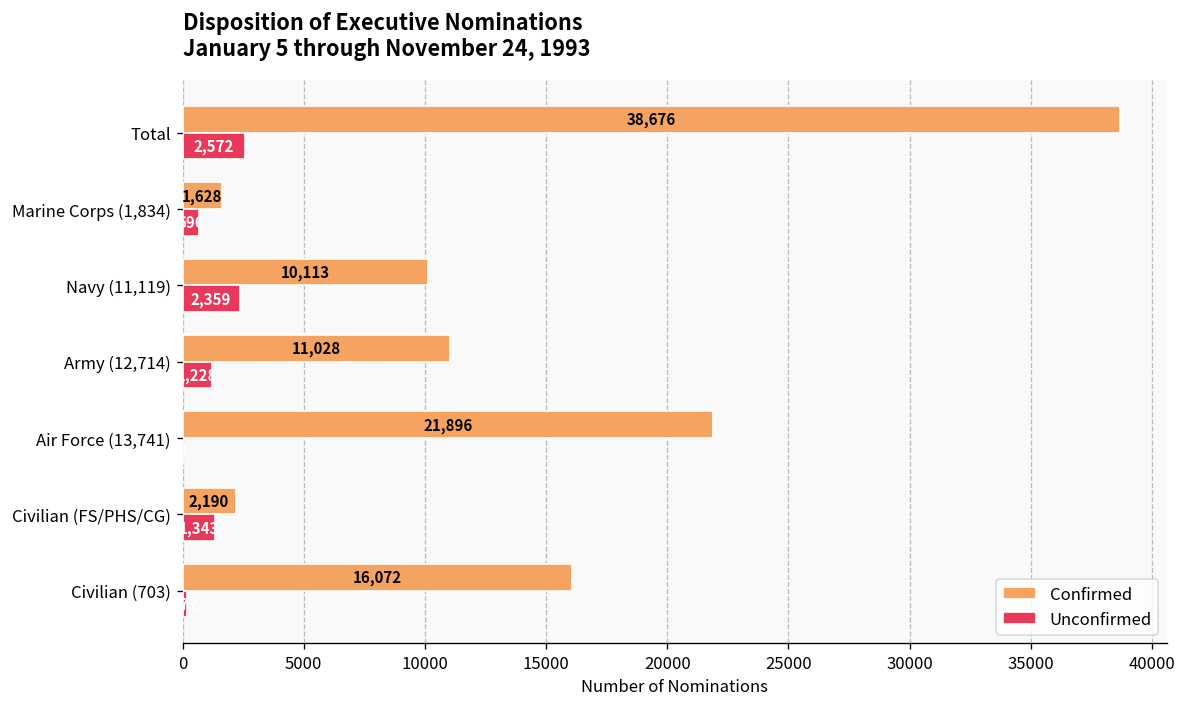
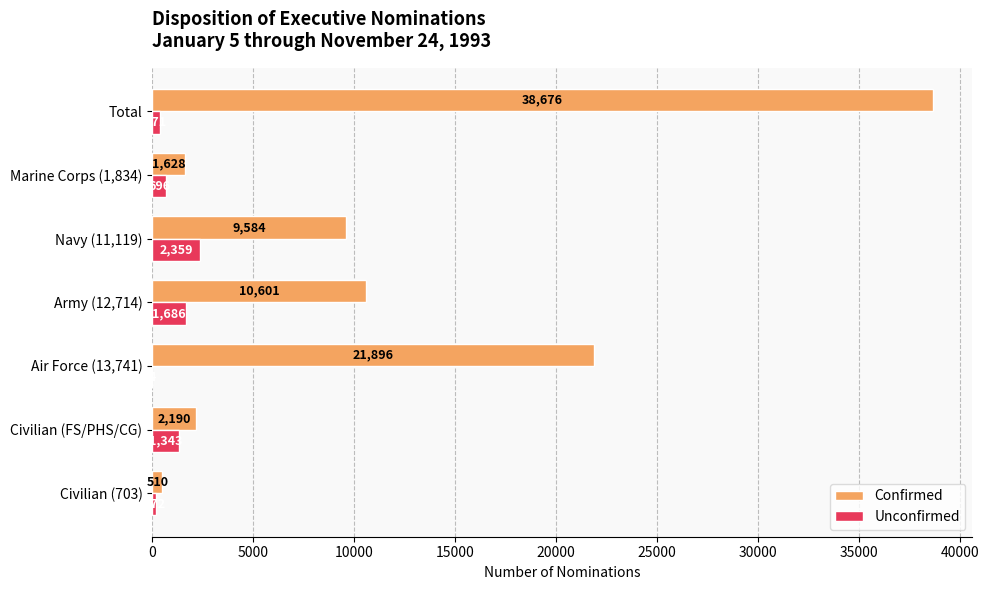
  {
    "Confirmed": {
      "Total": "38,676",
      "Marine Corps (1,834)": "1,628",
-     "Navy (11,119)": "10,113",
-     "Army (12,714)": "11,028",
+     "Navy (11,119)": "9,584",
+     "Army (12,714)": "10,601",
      "Air Force (13,741)": "21,896",
      "Civilian (FS/PHS/CG)": "2,190",
-     "Civilian (703)": "16,072"
+     "Civilian (703)": "510"
    },
    "Unconfirmed": {
-     "Total": "2600",
+     "Total": "400",
      "Navy (11,119)": "2,359",
-     "Army (12,714)": "1,228",
+     "Army (12,714)": "1,686",
      "Civilian (FS/PHS/CG)": "1,343"
    }
  }
